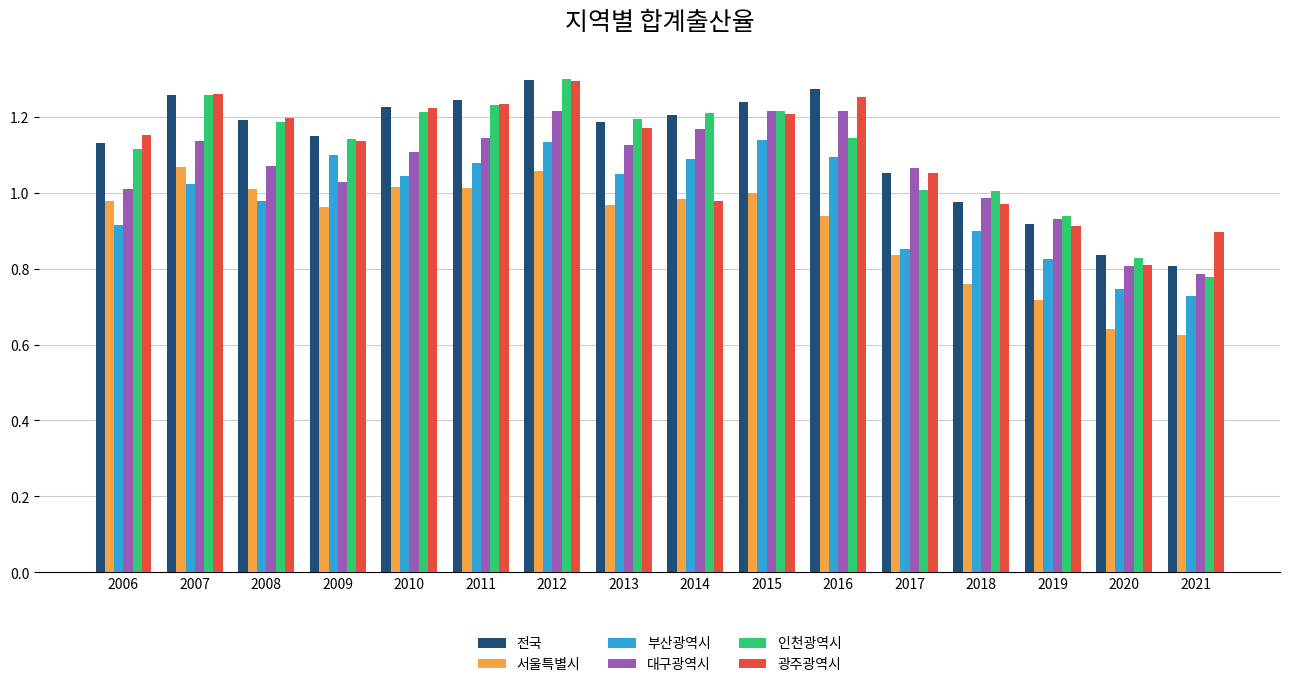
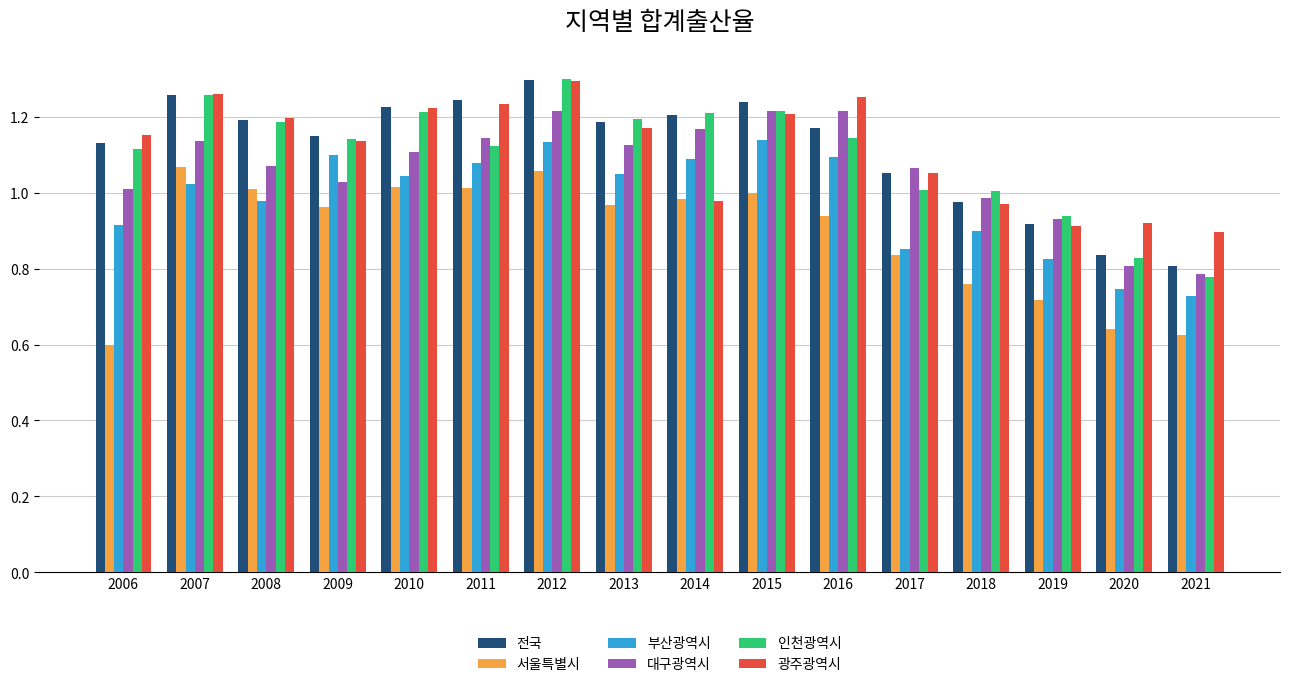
  {
    "전국": {
      "2006": 1.13,
      "2007": 1.26,
      "2008": 1.19,
      "2009": 1.15,
      "2010": 1.23,
      "2011": 1.24,
      "2012": 1.30,
      "2013": 1.19,
      "2014": 1.21,
      "2015": 1.24,
-     "2016": 1.27,
+     "2016": 1.17,
      "2017": 1.05,
      "2018": 0.98,
      "2019": 0.92,
      "2020": 0.84,
      "2021": 0.81
    },
    "서울특별시": {
-     "2006": 0.98,
+     "2006": 0.60,
      "2007": 1.07,
      "2008": 1.01,
      "2009": 0.96,
      "2010": 1.02,
      "2011": 1.01,
      "2012": 1.06,
      "2013": 0.97,
      "2014": 0.98,
      "2015": 1.00,
      "2016": 0.94,
      "2017": 0.84,
      "2018": 0.76,
      "2019": 0.72,
      "2020": 0.64,
      "2021": 0.63
    },
    "부산광역시": {
      "2006": 0.92,
      "2007": 1.02,
      "2008": 0.98,
      "2009": 1.10,
      "2010": 1.05,
      "2011": 1.08,
      "2012": 1.14,
      "2013": 1.05,
      "2014": 1.09,
      "2015": 1.14,
      "2016": 1.10,
      "2017": 0.85,
      "2018": 0.90,
      "2019": 0.83,
      "2020": 0.75,
      "2021": 0.73
    },
    "대구광역시": {
      "2006": 1.01,
      "2007": 1.14,
      "2008": 1.07,
      "2009": 1.03,
      "2010": 1.11,
      "2011": 1.15,
      "2012": 1.22,
      "2013": 1.13,
      "2014": 1.17,
      "2015": 1.22,
      "2016": 1.22,
      "2017": 1.07,
      "2018": 0.99,
      "2019": 0.93,
      "2020": 0.81,
      "2021": 0.79
    },
    "인천광역시": {
      "2006": 1.12,
      "2007": 1.26,
      "2008": 1.19,
      "2009": 1.14,
      "2010": 1.21,
-     "2011": 1.23,
+     "2011": 1.12,
      "2012": 1.30,
      "2013": 1.20,
      "2014": 1.21,
      "2015": 1.22,
      "2016": 1.14,
      "2017": 1.01,
      "2018": 1.01,
      "2019": 0.94,
      "2020": 0.83,
      "2021": 0.78
    },
    "광주광역시": {
      "2006": 1.15,
      "2007": 1.26,
      "2008": 1.20,
      "2009": 1.14,
      "2010": 1.22,
      "2011": 1.23,
      "2012": 1.30,
      "2013": 1.17,
      "2014": 0.98,
      "2015": 1.21,
      "2016": 1.25,
      "2017": 1.05,
      "2018": 0.97,
      "2019": 0.91,
-     "2020": 0.81,
+     "2020": 0.92,
      "2021": 0.90
    }
  }
